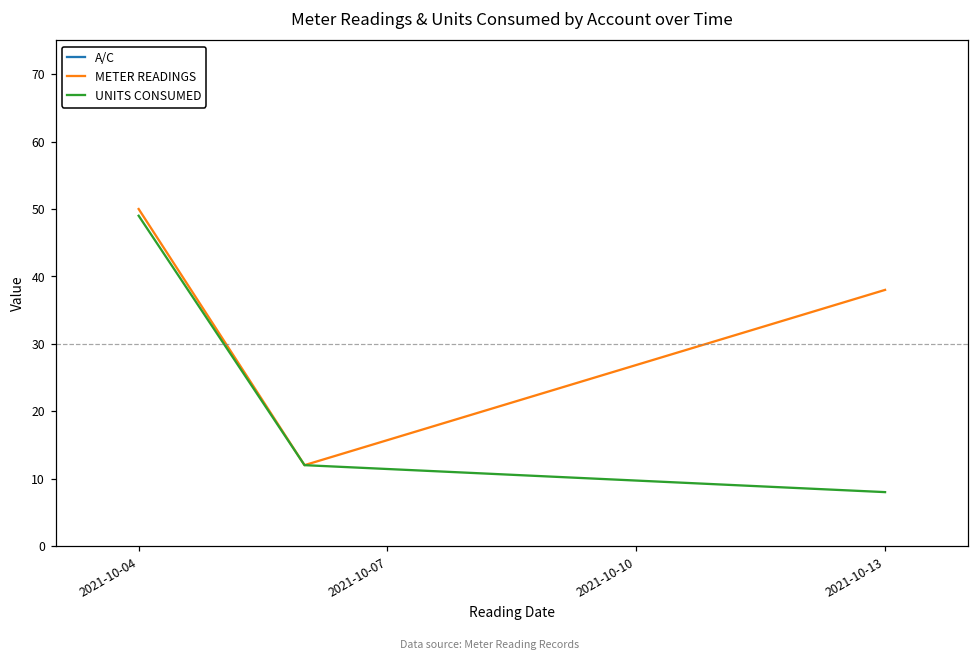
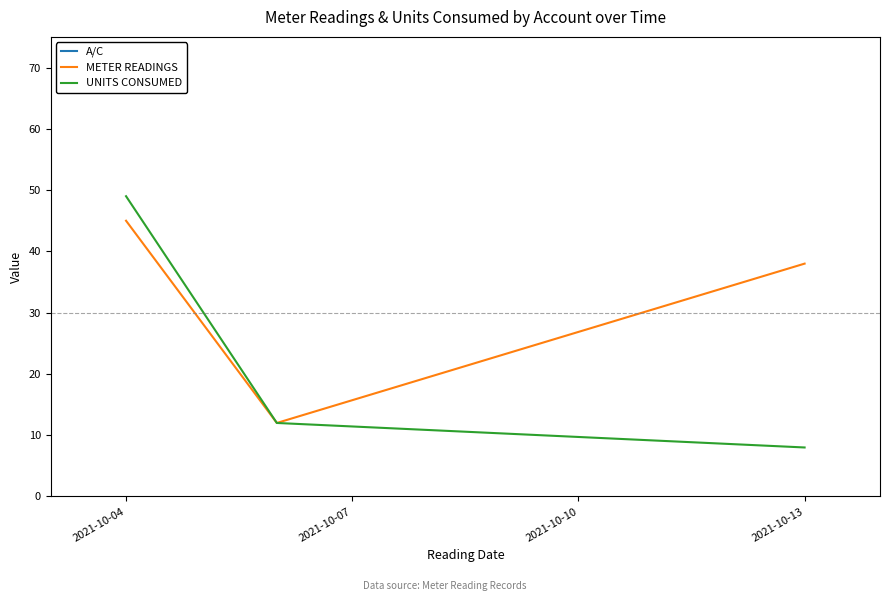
  {
    "METER READINGS": {
-     "2021-10-04": 50,
+     "2021-10-04": 45,
      "2021-10-13": 38
    },
    "UNITS CONSUMED": {
      "2021-10-04": 49,
      "2021-10-13": 8
    }
  }
